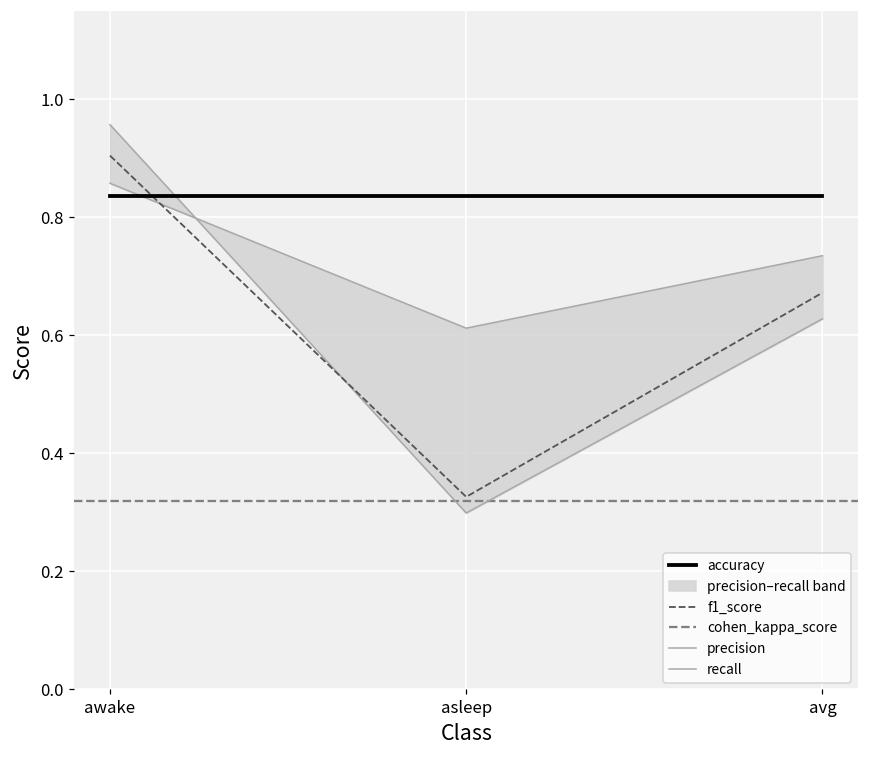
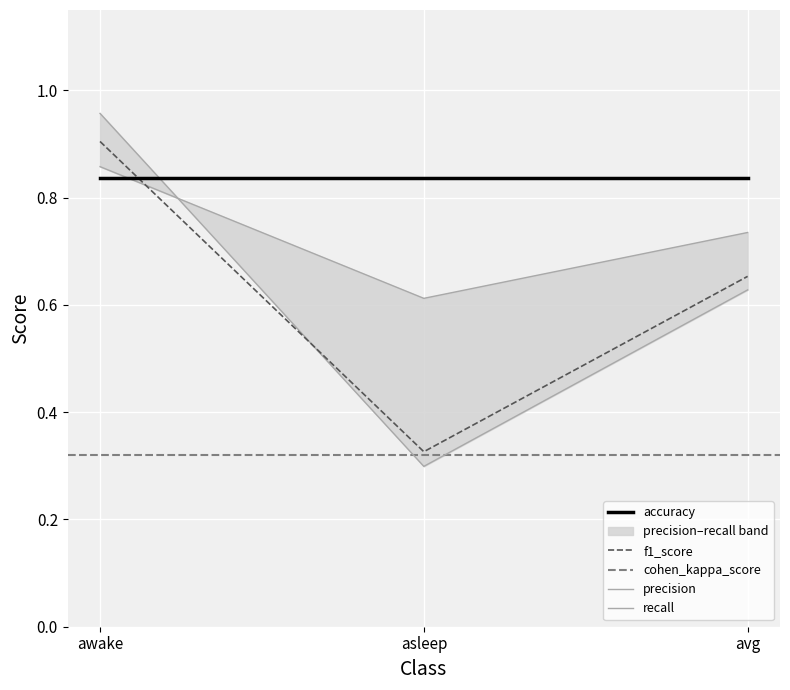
  {
    "accuracy": {
      "awake": 0.84,
      "asleep": 0.84,
      "avg": 0.84
    },
    "f1_score": {
      "awake": 0.90,
      "asleep": 0.33,
-     "avg": 0.67
+     "avg": 0.65
    }
  }
